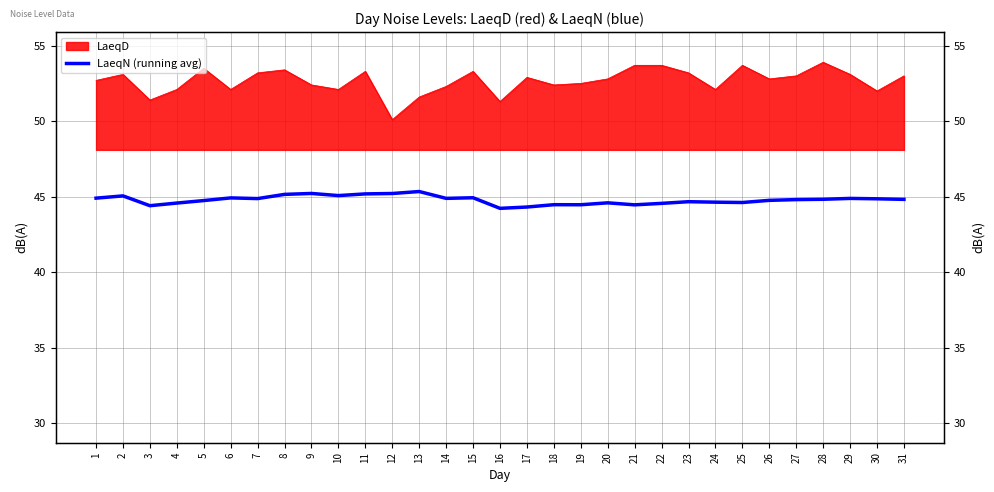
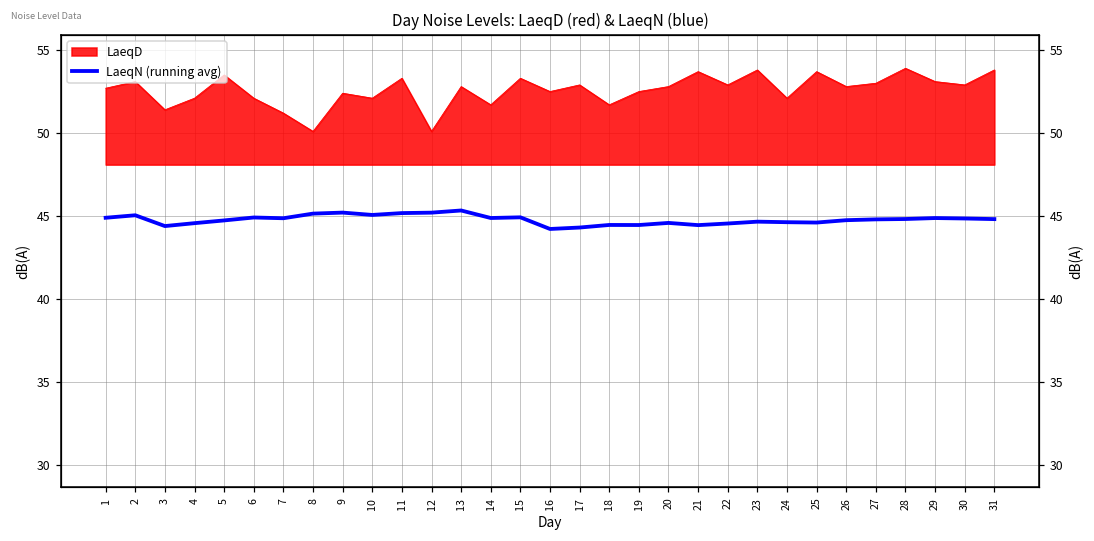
  {
    "LaeqD": {
      "1": 52.7,
      "2": 53.1,
      "3": 51.4,
      "4": 52.1,
      "6": 52.1,
-     "7": 53.2,
-     "8": 53.4,
+     "7": 51.2,
+     "8": 50.1,
      "9": 52.4,
      "10": 52.1,
      "11": 53.3,
      "12": 50.1,
-     "13": 51.6,
-     "14": 52.3,
+     "13": 52.8,
+     "14": 51.7,
      "15": 53.3,
-     "16": 51.3,
+     "16": 52.5,
      "17": 52.9,
-     "18": 52.4,
+     "18": 51.7,
      "19": 52.5,
      "20": 52.8,
      "21": 53.7,
-     "22": 53.7,
-     "23": 53.2,
+     "22": 52.9,
+     "23": 53.8,
      "24": 52.1,
      "25": 53.7,
      "26": 52.8,
      "27": 53.0,
      "28": 53.9,
      "29": 53.1,
-     "30": 52.0,
-     "31": 53.0
+     "30": 52.9,
+     "31": 53.8
    },
    "LaeqN (running avg)": {
      "1": 44.9,
      "2": 45.1,
      "3": 44.4,
      "4": 44.6,
      "5": 44.7,
      "6": 44.9,
      "7": 44.9,
      "8": 45.2,
      "9": 45.2,
      "10": 45.1,
      "11": 45.2,
      "12": 45.2,
      "13": 45.3,
      "14": 44.9,
      "15": 44.9,
      "16": 44.2,
      "17": 44.3,
      "18": 44.5,
      "19": 44.5,
      "20": 44.6,
      "21": 44.5,
      "22": 44.6,
      "23": 44.7,
      "24": 44.6,
      "25": 44.6,
      "26": 44.8,
      "27": 44.8,
      "28": 44.8,
      "29": 44.9,
      "30": 44.9,
      "31": 44.8
    }
  }
